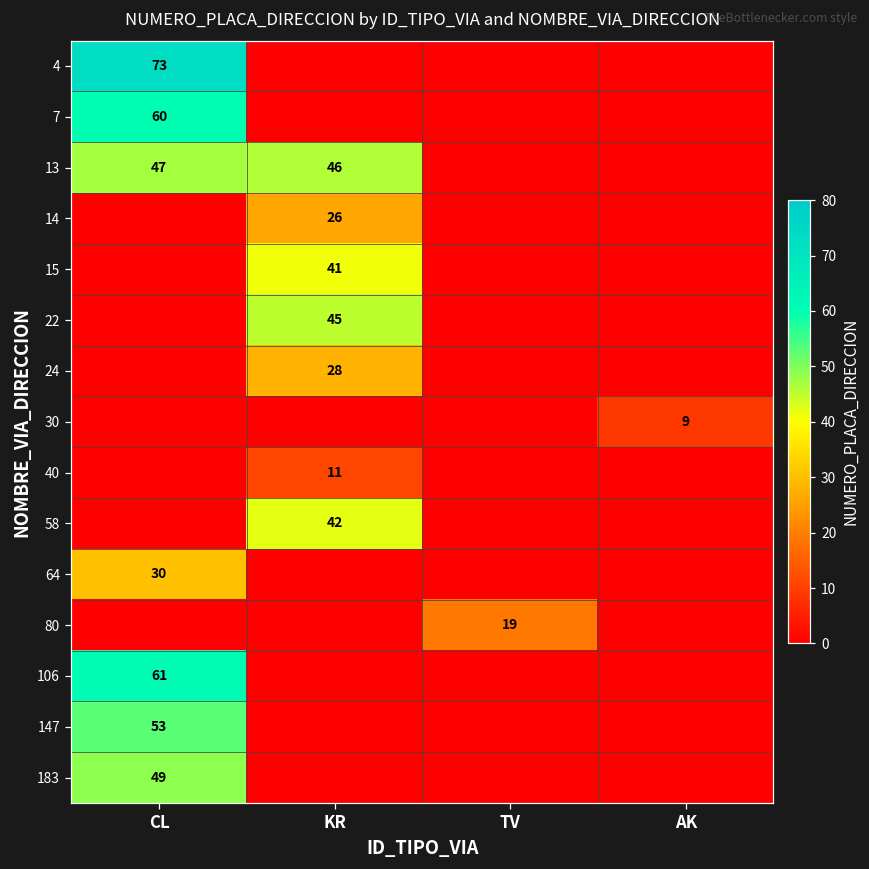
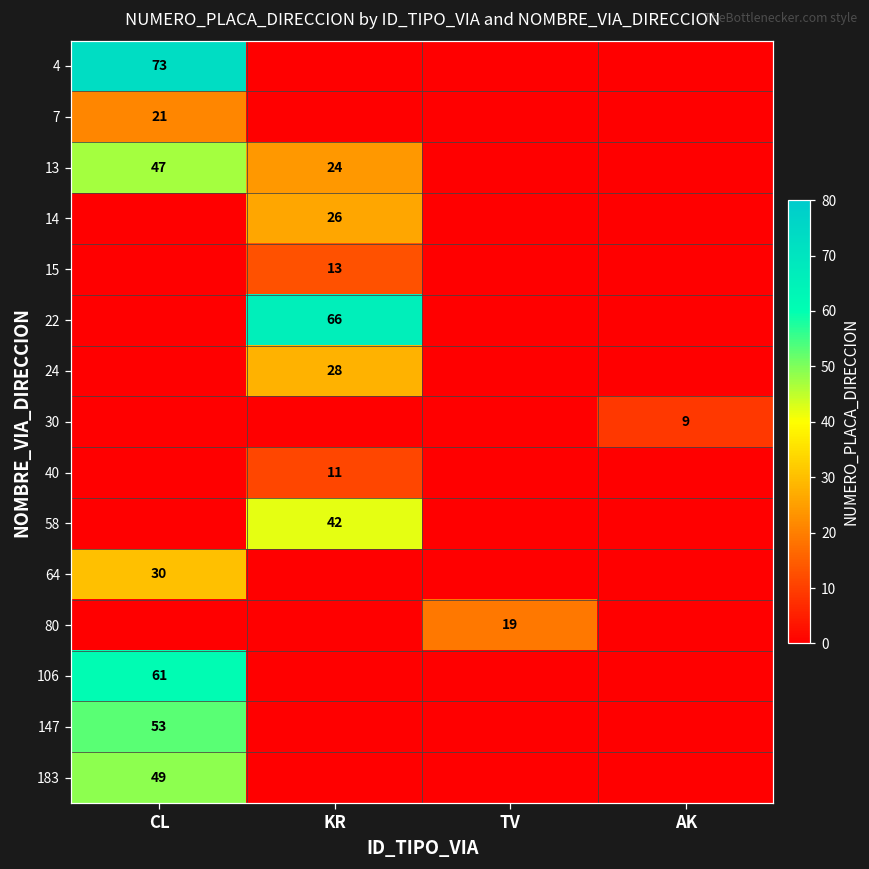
  {
    "4": {
      "CL": 73
    },
    "7": {
-     "CL": 60
+     "CL": 21
    },
    "13": {
      "CL": 47,
-     "KR": 46
+     "KR": 24
    },
    "14": {
      "KR": 26
    },
    "15": {
-     "KR": 41
+     "KR": 13
    },
    "22": {
-     "KR": 45
+     "KR": 66
    },
    "24": {
      "KR": 28
    },
    "30": {
      "AK": 9
    },
    "40": {
      "KR": 11
    },
    "58": {
      "KR": 42
    },
    "64": {
      "CL": 30
    },
    "80": {
      "TV": 19
    },
    "106": {
      "CL": 61
    },
    "147": {
      "CL": 53
    },
    "183": {
      "CL": 49
    }
  }
